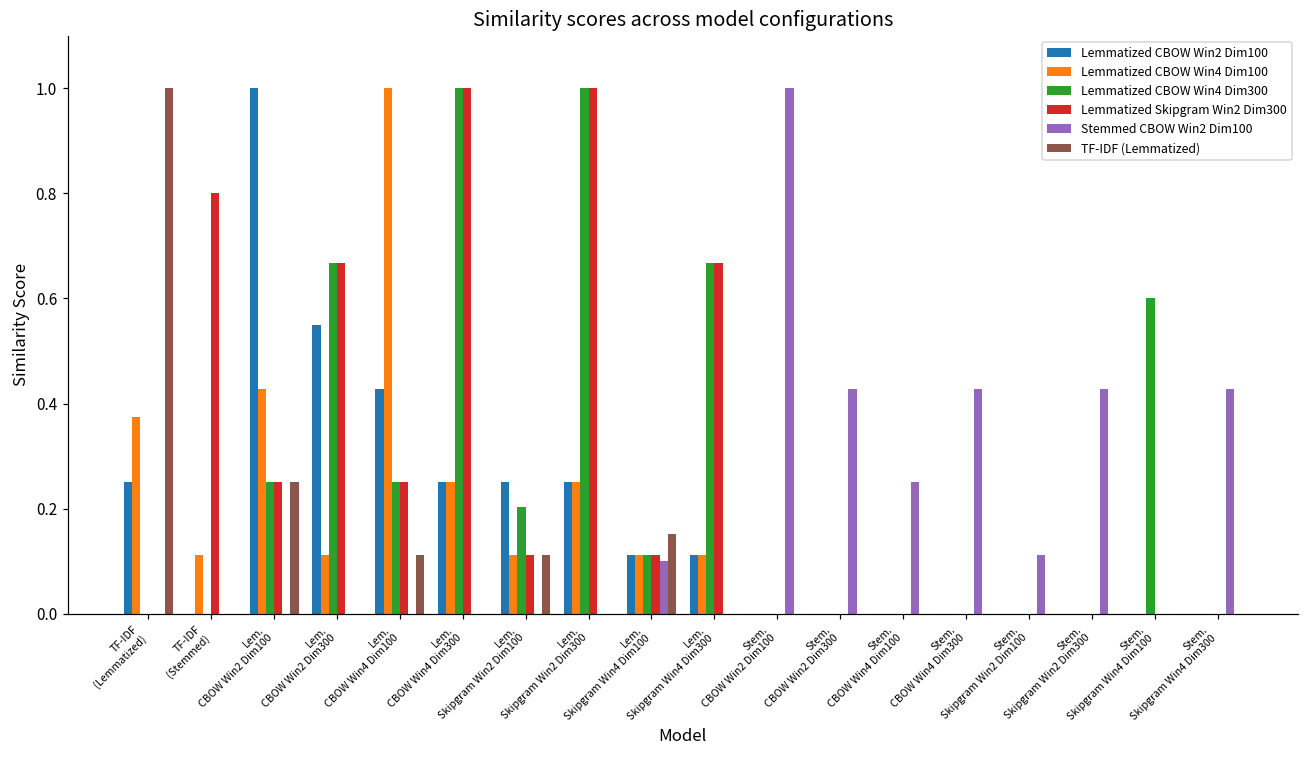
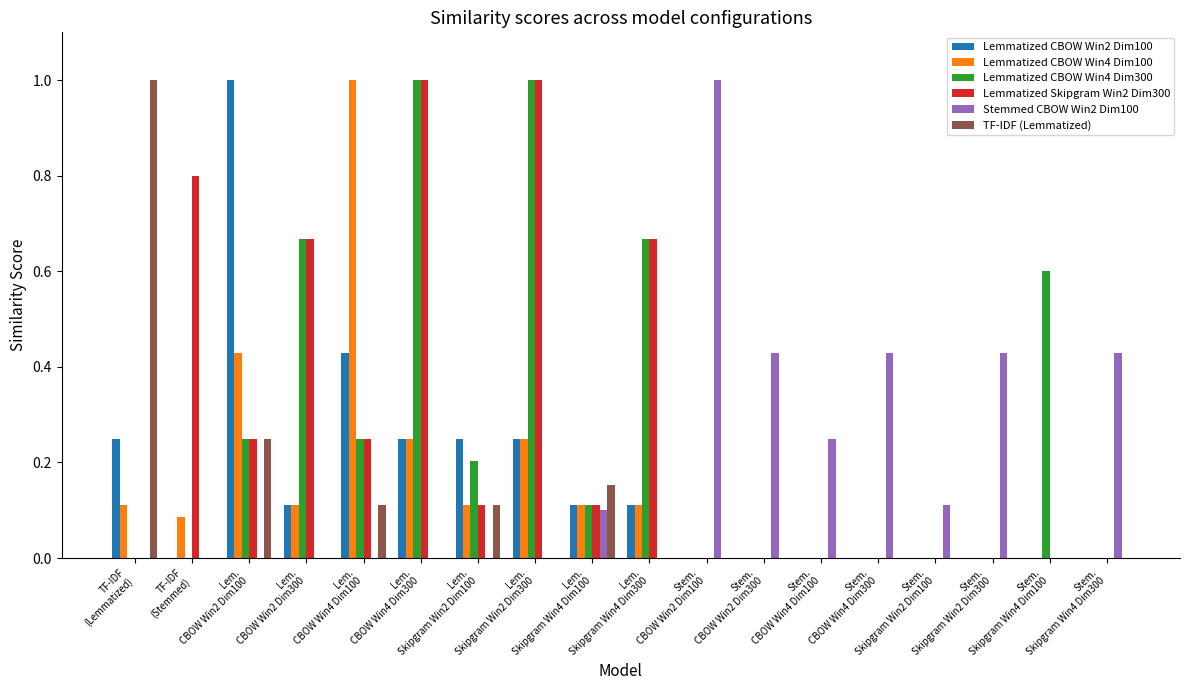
  {
    "Lemmatized CBOW Win2 Dim100": {
      "TF-IDF (Lemmatized)": 0.25,
      "TF-IDF (Stemmed)": 0.00,
      "Lem. CBOW Win2 Dim100": 1.00,
-     "Lem. CBOW Win2 Dim300": 0.55,
+     "Lem. CBOW Win2 Dim300": 0.11,
      "Lem. CBOW Win4 Dim100": 0.43,
      "Lem. CBOW Win4 Dim300": 0.25,
      "Lem. Skipgram Win2 Dim100": 0.25,
      "Lem. Skipgram Win2 Dim300": 0.25,
      "Lem. Skipgram Win4 Dim100": 0.11,
      "Lem. Skipgram Win4 Dim300": 0.11,
      "Stem. CBOW Win2 Dim100": 0.00,
      "Stem. CBOW Win2 Dim300": 0.00,
      "Stem. CBOW Win4 Dim100": 0.00,
      "Stem. CBOW Win4 Dim300": 0.00,
      "Stem. Skipgram Win2 Dim100": 0.00,
      "Stem. Skipgram Win2 Dim300": 0.00,
      "Stem. Skipgram Win4 Dim100": 0.00,
      "Stem. Skipgram Win4 Dim300": 0.00
    },
    "Lemmatized CBOW Win4 Dim100": {
-     "TF-IDF (Lemmatized)": 0.37,
-     "TF-IDF (Stemmed)": 0.11,
+     "TF-IDF (Lemmatized)": 0.11,
+     "TF-IDF (Stemmed)": 0.09,
      "Lem. CBOW Win2 Dim100": 0.43,
      "Lem. CBOW Win2 Dim300": 0.11,
      "Lem. CBOW Win4 Dim100": 1.00,
      "Lem. CBOW Win4 Dim300": 0.25,
      "Lem. Skipgram Win2 Dim100": 0.11,
      "Lem. Skipgram Win2 Dim300": 0.25,
      "Lem. Skipgram Win4 Dim100": 0.11,
      "Lem. Skipgram Win4 Dim300": 0.11,
      "Stem. CBOW Win2 Dim100": 0.00,
      "Stem. CBOW Win2 Dim300": 0.00,
      "Stem. CBOW Win4 Dim100": 0.00,
      "Stem. CBOW Win4 Dim300": 0.00,
      "Stem. Skipgram Win2 Dim100": 0.00,
      "Stem. Skipgram Win2 Dim300": 0.00,
      "Stem. Skipgram Win4 Dim100": 0.00,
      "Stem. Skipgram Win4 Dim300": 0.00
    },
    "Lemmatized CBOW Win4 Dim300": {
      "TF-IDF (Lemmatized)": 0.00,
      "TF-IDF (Stemmed)": 0.00,
      "Lem. CBOW Win2 Dim100": 0.25,
      "Lem. CBOW Win2 Dim300": 0.67,
      "Lem. CBOW Win4 Dim100": 0.25,
      "Lem. CBOW Win4 Dim300": 1.00,
      "Lem. Skipgram Win2 Dim100": 0.20,
      "Lem. Skipgram Win2 Dim300": 1.00,
      "Lem. Skipgram Win4 Dim100": 0.11,
      "Lem. Skipgram Win4 Dim300": 0.67,
      "Stem. CBOW Win2 Dim100": 0.00,
      "Stem. CBOW Win2 Dim300": 0.00,
      "Stem. CBOW Win4 Dim100": 0.00,
      "Stem. CBOW Win4 Dim300": 0.00,
      "Stem. Skipgram Win2 Dim100": 0.00,
      "Stem. Skipgram Win2 Dim300": 0.00,
      "Stem. Skipgram Win4 Dim100": 0.60,
      "Stem. Skipgram Win4 Dim300": 0.00
    },
    "Lemmatized Skipgram Win2 Dim300": {
      "TF-IDF (Lemmatized)": 0.00,
      "TF-IDF (Stemmed)": 0.80,
      "Lem. CBOW Win2 Dim100": 0.25,
      "Lem. CBOW Win2 Dim300": 0.67,
      "Lem. CBOW Win4 Dim100": 0.25,
      "Lem. CBOW Win4 Dim300": 1.00,
      "Lem. Skipgram Win2 Dim100": 0.11,
      "Lem. Skipgram Win2 Dim300": 1.00,
      "Lem. Skipgram Win4 Dim100": 0.11,
      "Lem. Skipgram Win4 Dim300": 0.67,
      "Stem. CBOW Win2 Dim100": 0.00,
      "Stem. CBOW Win2 Dim300": 0.00,
      "Stem. CBOW Win4 Dim100": 0.00,
      "Stem. CBOW Win4 Dim300": 0.00,
      "Stem. Skipgram Win2 Dim100": 0.00,
      "Stem. Skipgram Win2 Dim300": 0.00,
      "Stem. Skipgram Win4 Dim100": 0.00,
      "Stem. Skipgram Win4 Dim300": 0.00
    },
    "Stemmed CBOW Win2 Dim100": {
      "TF-IDF (Lemmatized)": 0.00,
      "TF-IDF (Stemmed)": 0.00,
      "Lem. CBOW Win2 Dim100": 0.00,
      "Lem. CBOW Win2 Dim300": 0.00,
      "Lem. CBOW Win4 Dim100": 0.00,
      "Lem. CBOW Win4 Dim300": 0.00,
      "Lem. Skipgram Win2 Dim100": 0.00,
      "Lem. Skipgram Win2 Dim300": 0.00,
      "Lem. Skipgram Win4 Dim100": 0.10,
      "Lem. Skipgram Win4 Dim300": 0.00,
      "Stem. CBOW Win2 Dim100": 1.00,
      "Stem. CBOW Win2 Dim300": 0.43,
      "Stem. CBOW Win4 Dim100": 0.25,
      "Stem. CBOW Win4 Dim300": 0.43,
      "Stem. Skipgram Win2 Dim100": 0.11,
      "Stem. Skipgram Win2 Dim300": 0.43,
      "Stem. Skipgram Win4 Dim100": 0.00,
      "Stem. Skipgram Win4 Dim300": 0.43
    },
    "TF-IDF (Lemmatized)": {
      "TF-IDF (Lemmatized)": 1.00,
      "TF-IDF (Stemmed)": 0.00,
      "Lem. CBOW Win2 Dim100": 0.25,
      "Lem. CBOW Win2 Dim300": 0.00,
      "Lem. CBOW Win4 Dim100": 0.11,
      "Lem. CBOW Win4 Dim300": 0.00,
      "Lem. Skipgram Win2 Dim100": 0.11,
      "Lem. Skipgram Win2 Dim300": 0.00,
      "Lem. Skipgram Win4 Dim100": 0.15,
      "Lem. Skipgram Win4 Dim300": 0.00,
      "Stem. CBOW Win2 Dim100": 0.00,
      "Stem. CBOW Win2 Dim300": 0.00,
      "Stem. CBOW Win4 Dim100": 0.00,
      "Stem. CBOW Win4 Dim300": 0.00,
      "Stem. Skipgram Win2 Dim100": 0.00,
      "Stem. Skipgram Win2 Dim300": 0.00,
      "Stem. Skipgram Win4 Dim100": 0.00,
      "Stem. Skipgram Win4 Dim300": 0.00
    }
  }
